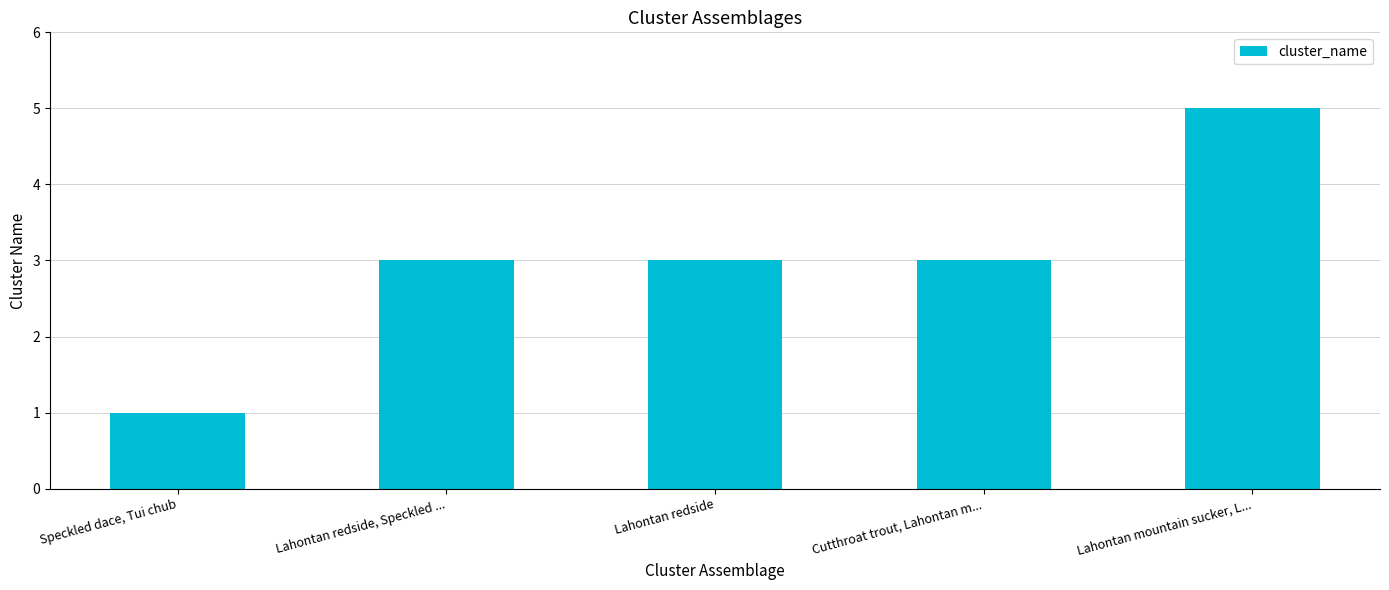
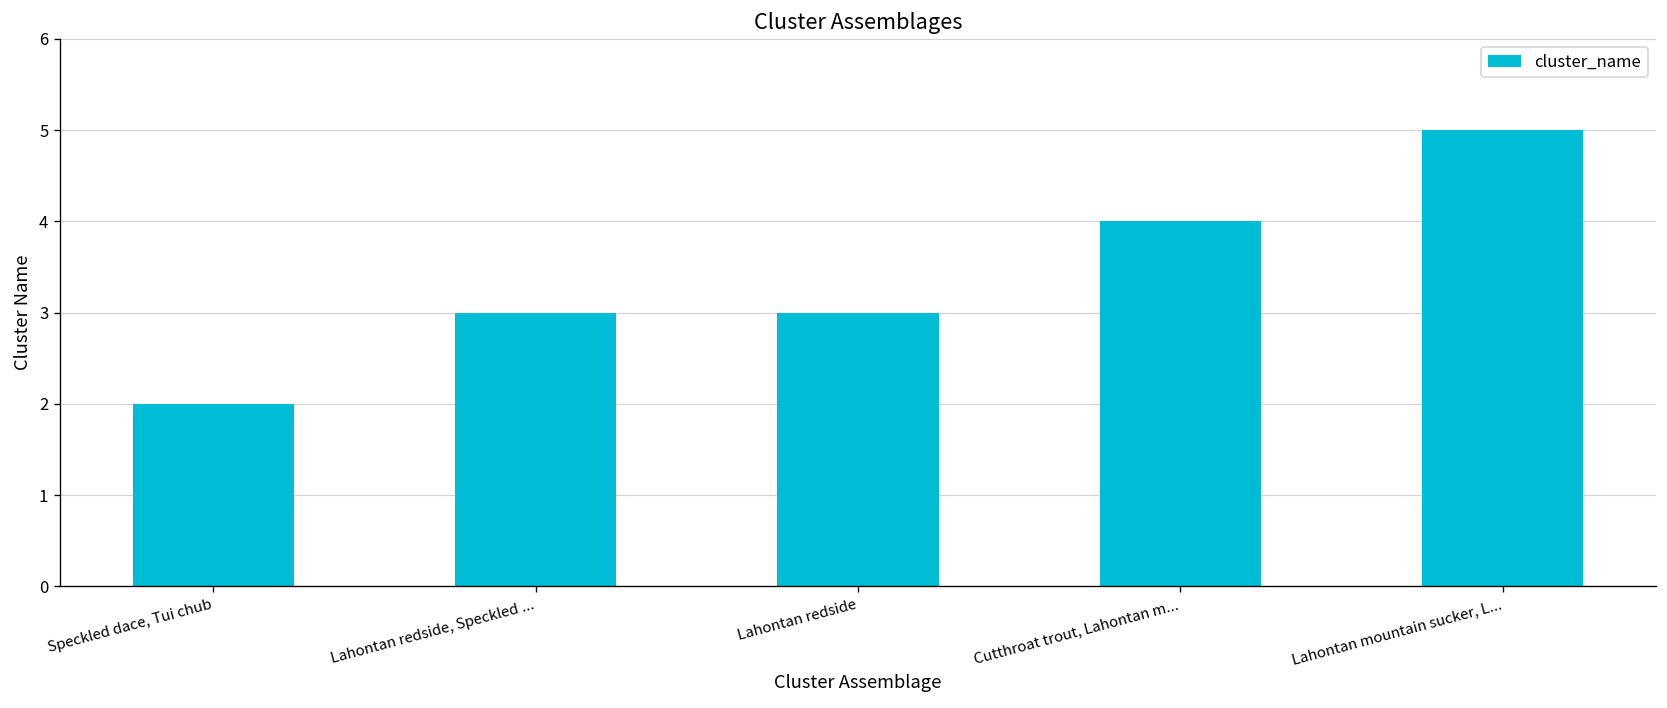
  {
-   "Speckled dace, Tui chub": 1,
+   "Speckled dace, Tui chub": 2,
    "Lahontan redside, Speckled ...": 3,
    "Lahontan redside": 3,
-   "Cutthroat trout, Lahontan m...": 3,
+   "Cutthroat trout, Lahontan m...": 4,
    "Lahontan mountain sucker, L...": 5
  }
